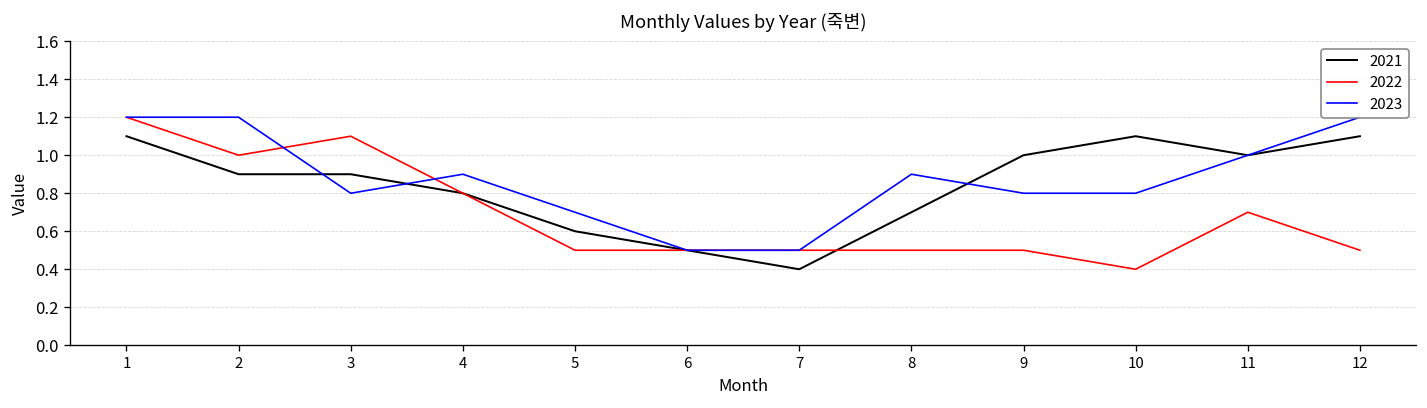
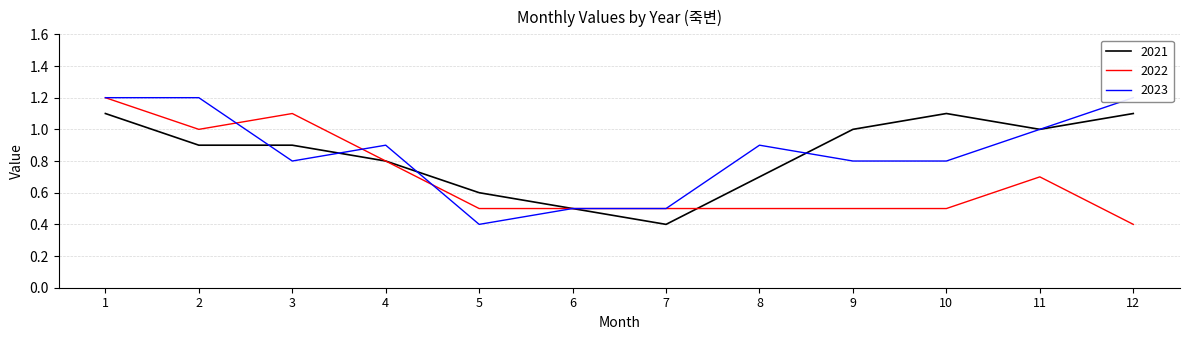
  {
    "2021": {
      "1": 1.1,
      "2": 0.9,
      "3": 0.9,
      "5": 0.6,
      "7": 0.4,
      "8": 0.7,
      "9": 1.0,
      "10": 1.1,
      "12": 1.1
    },
    "2022": {
      "2": 1.0,
      "3": 1.1,
      "5": 0.5,
      "8": 0.5,
      "9": 0.5,
-     "10": 0.4,
+     "10": 0.5,
      "11": 0.7,
-     "12": 0.5
+     "12": 0.4
    },
    "2023": {
      "2": 1.2,
      "3": 0.8,
      "4": 0.9,
-     "5": 0.7,
+     "5": 0.4,
      "8": 0.9,
      "9": 0.8,
      "10": 0.8
    }
  }
